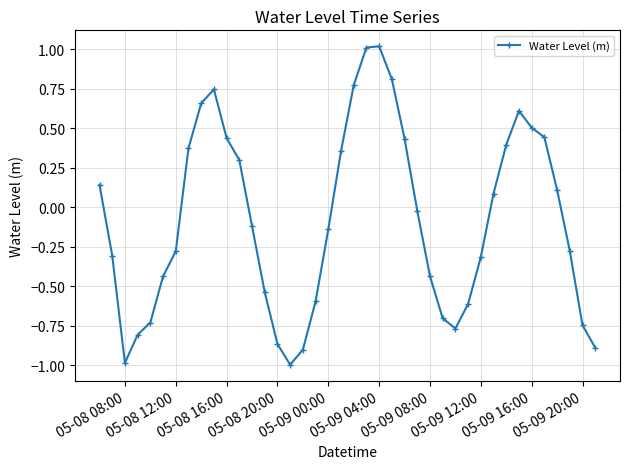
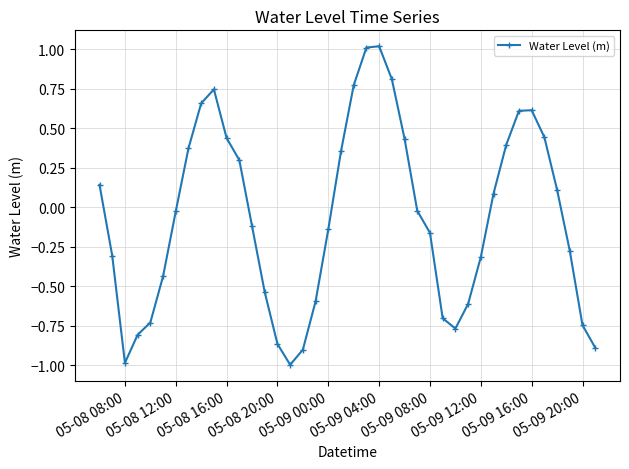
  {
    "05-08 08:00": -0.98,
-   "05-08 12:00": -0.28,
+   "05-08 12:00": -0.03,
    "05-08 16:00": 0.44,
    "05-08 20:00": -0.86,
    "05-09 00:00": -0.14,
    "05-09 04:00": 1.02,
-   "05-09 08:00": -0.44,
+   "05-09 08:00": -0.16,
    "05-09 12:00": -0.31,
-   "05-09 16:00": 0.51,
+   "05-09 16:00": 0.62,
    "05-09 20:00": -0.75
  }
